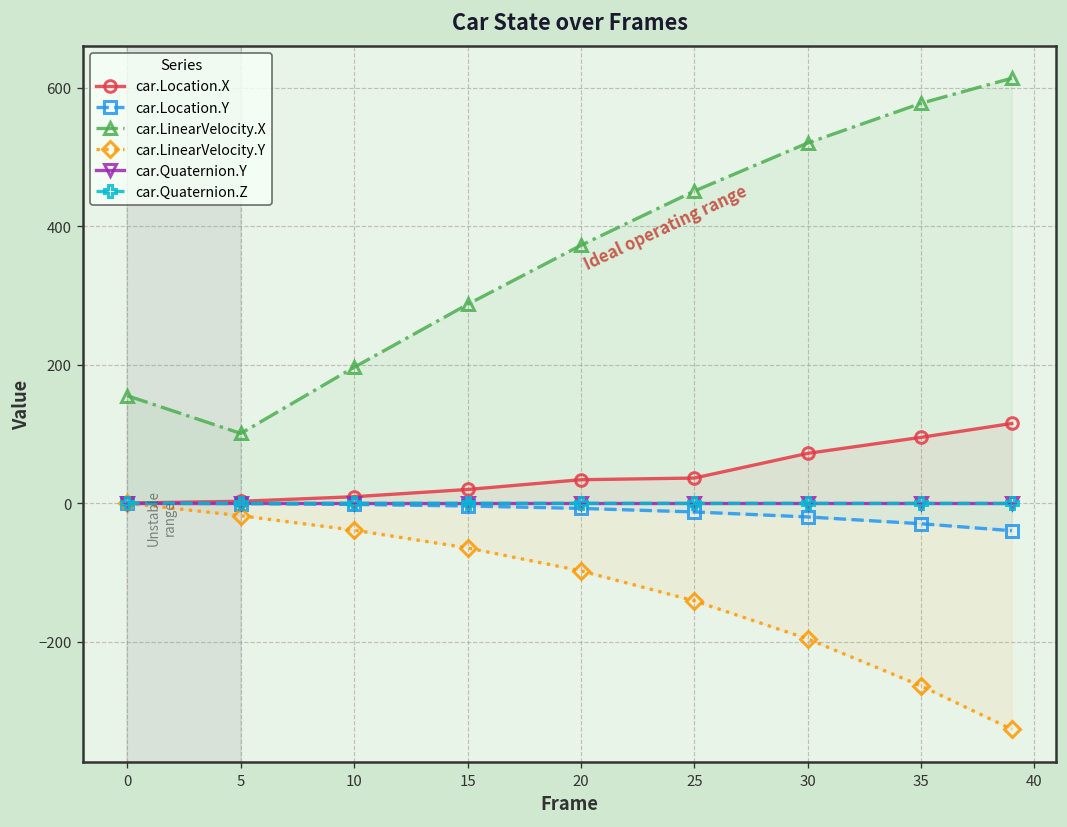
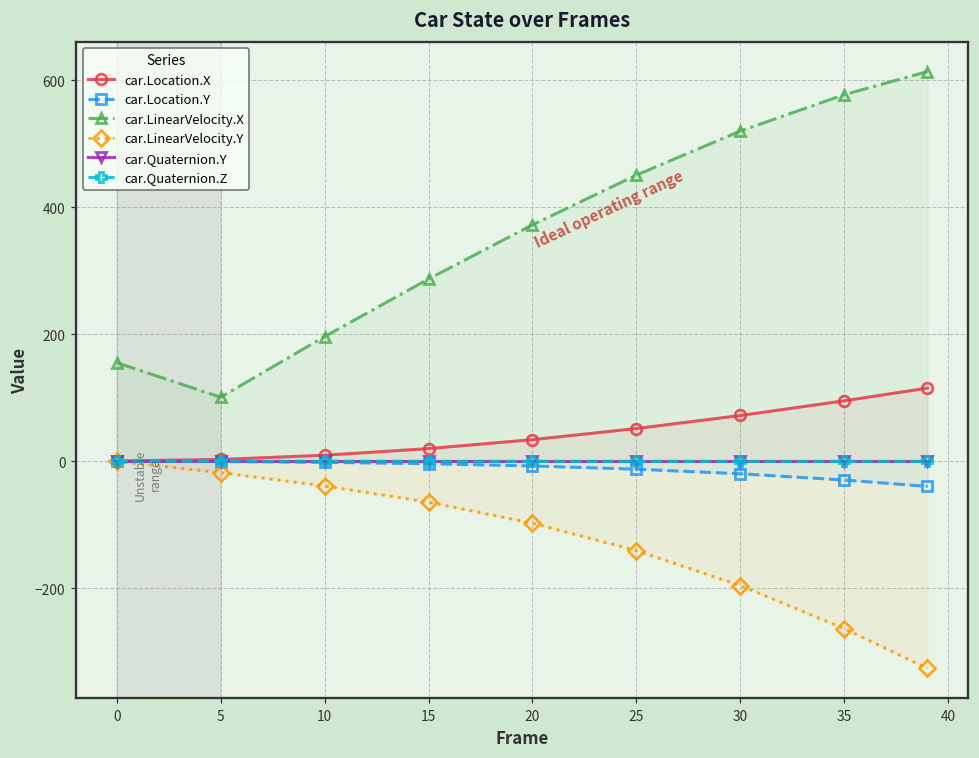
  {
    "car.Location.X": {
      "10": 10,
      "15": 20,
      "20": 30,
-     "25": 40,
+     "25": 50,
      "30": 70,
      "35": 100
    },
    "car.LinearVelocity.X": {
      "0": 160,
      "5": 100,
      "10": 200,
      "15": 290,
      "20": 370,
      "25": 450,
      "30": 520,
      "35": 580
    },
    "car.LinearVelocity.Y": {
      "5": -20,
      "10": -40,
      "15": -60,
      "20": -100,
      "25": -140,
      "30": -200,
      "35": -260
    }
  }
